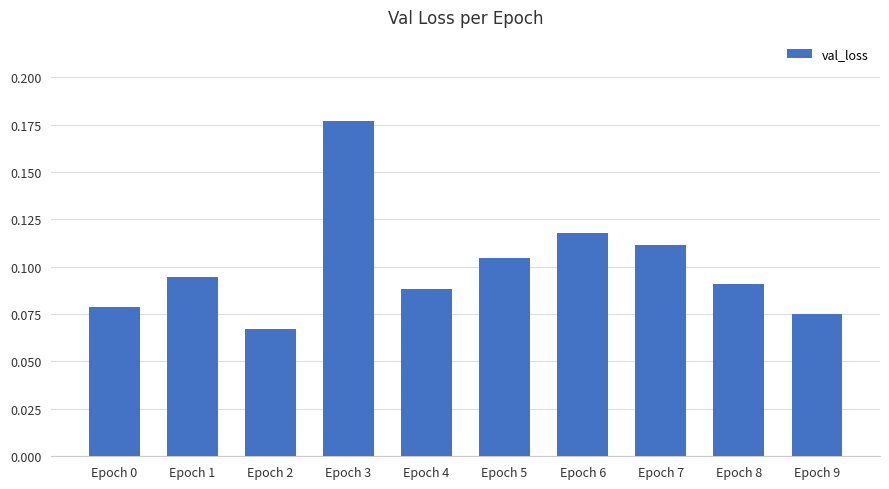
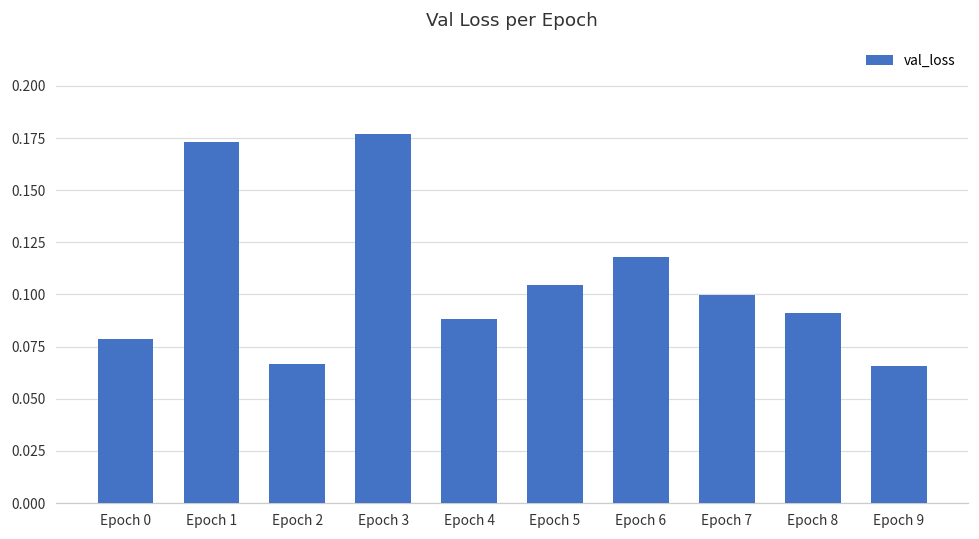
  {
    "Epoch 0": 0.079,
-   "Epoch 1": 0.095,
+   "Epoch 1": 0.173,
    "Epoch 2": 0.067,
    "Epoch 3": 0.177,
    "Epoch 4": 0.088,
    "Epoch 5": 0.104,
    "Epoch 6": 0.118,
-   "Epoch 7": 0.111,
+   "Epoch 7": 0.100,
    "Epoch 8": 0.091,
-   "Epoch 9": 0.075
+   "Epoch 9": 0.066
  }
